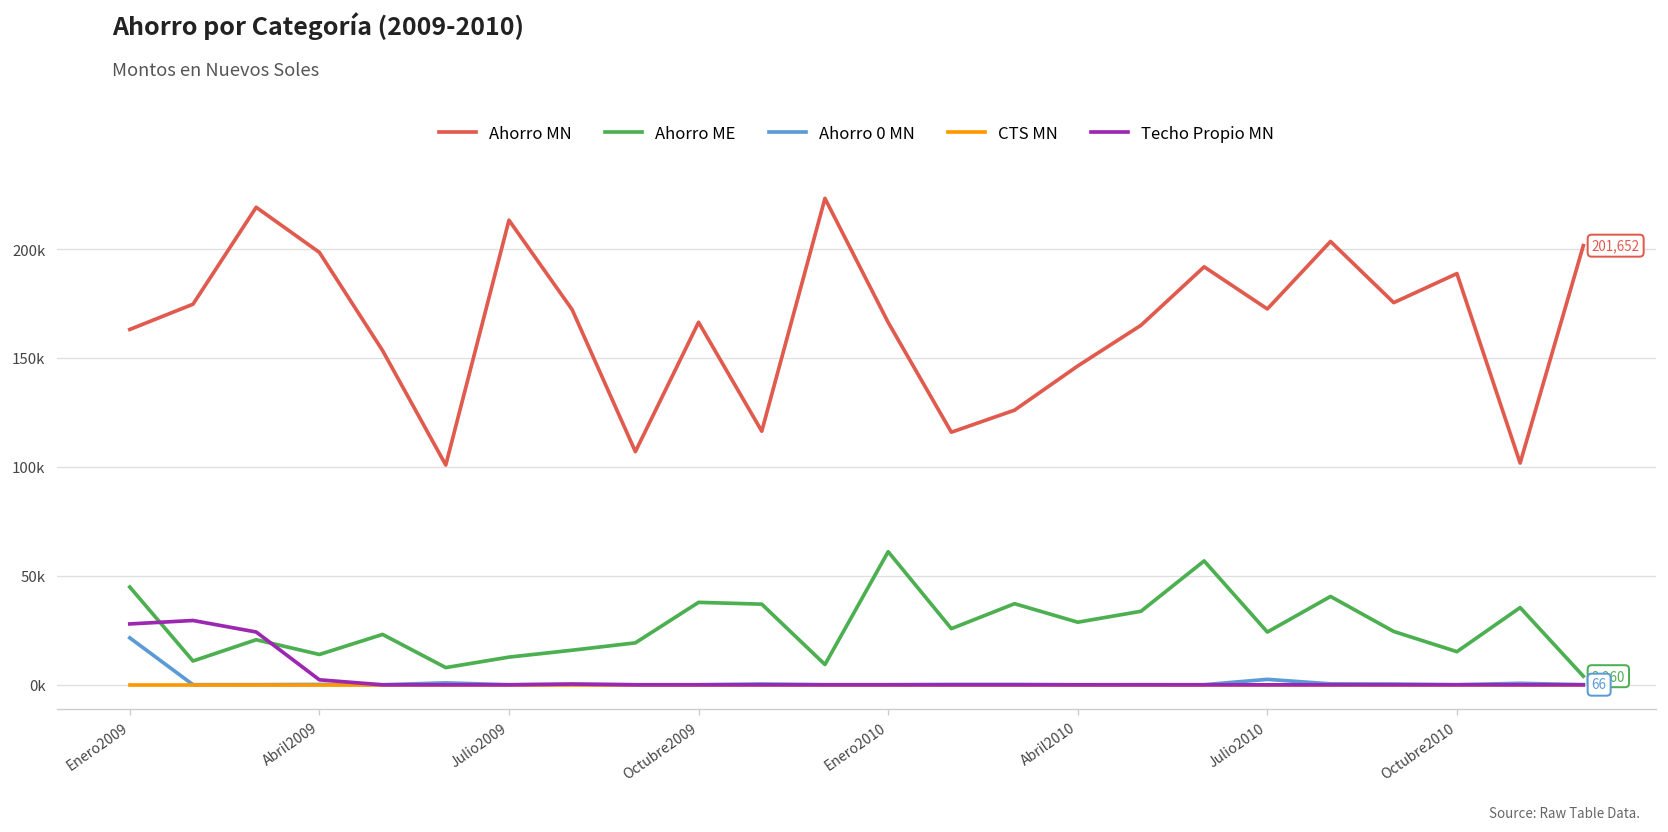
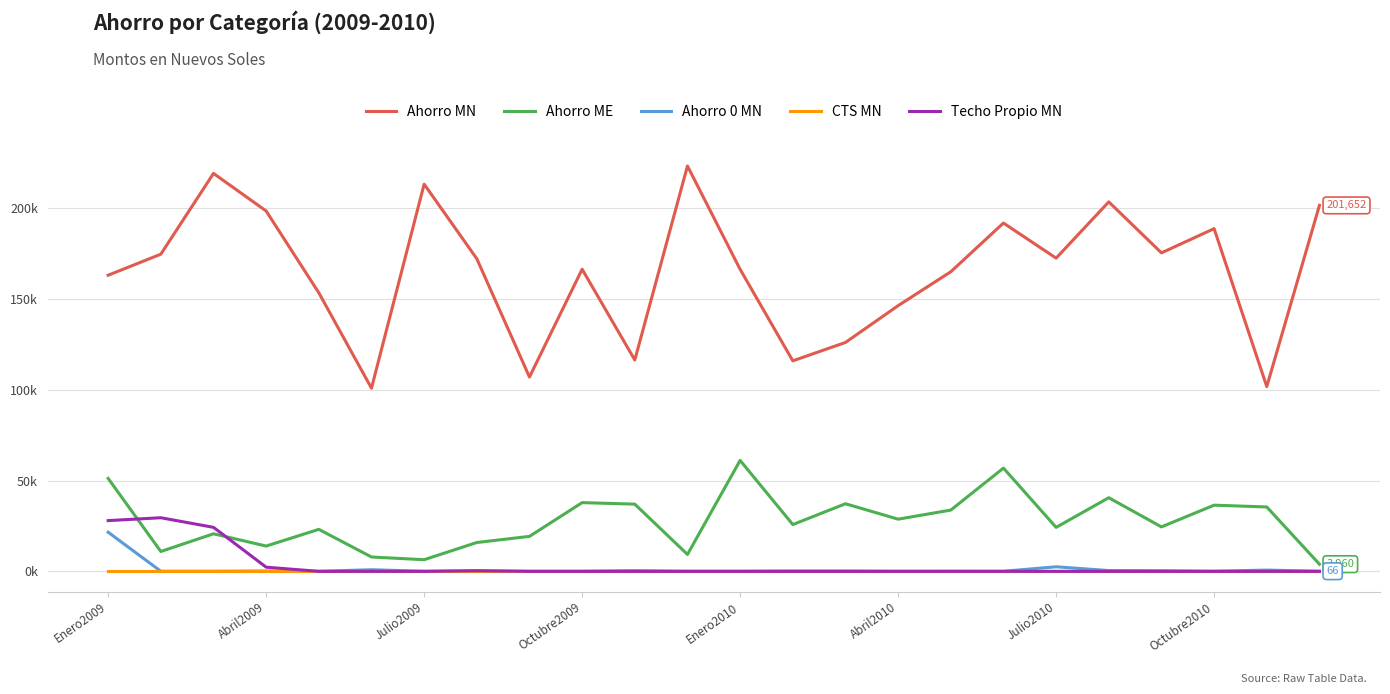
  {
    "Ahorro MN": {
      "Enero2009": 163000,
      "Abril2009": 199000,
      "Julio2009": 213000,
      "Octubre2009": 166000,
      "Enero2010": 166000,
      "Abril2010": 146000,
      "Julio2010": 173000,
      "Octubre2010": 189000
    },
    "Ahorro ME": {
-     "Enero2009": 45000,
+     "Enero2009": 51000,
      "Abril2009": 14000,
-     "Julio2009": 13000,
+     "Julio2009": 6000,
      "Octubre2009": 38000,
      "Enero2010": 61000,
      "Abril2010": 29000,
      "Julio2010": 24000,
-     "Octubre2010": 15000
+     "Octubre2010": 36000
    },
    "Ahorro 0 MN": {
      "Enero2009": 22000,
      "Julio2010": 3000
    },
    "CTS MN": {
      "Enero2009": 0
    },
    "Techo Propio MN": {
      "Enero2009": 28000,
      "Abril2009": 2000
    }
  }
